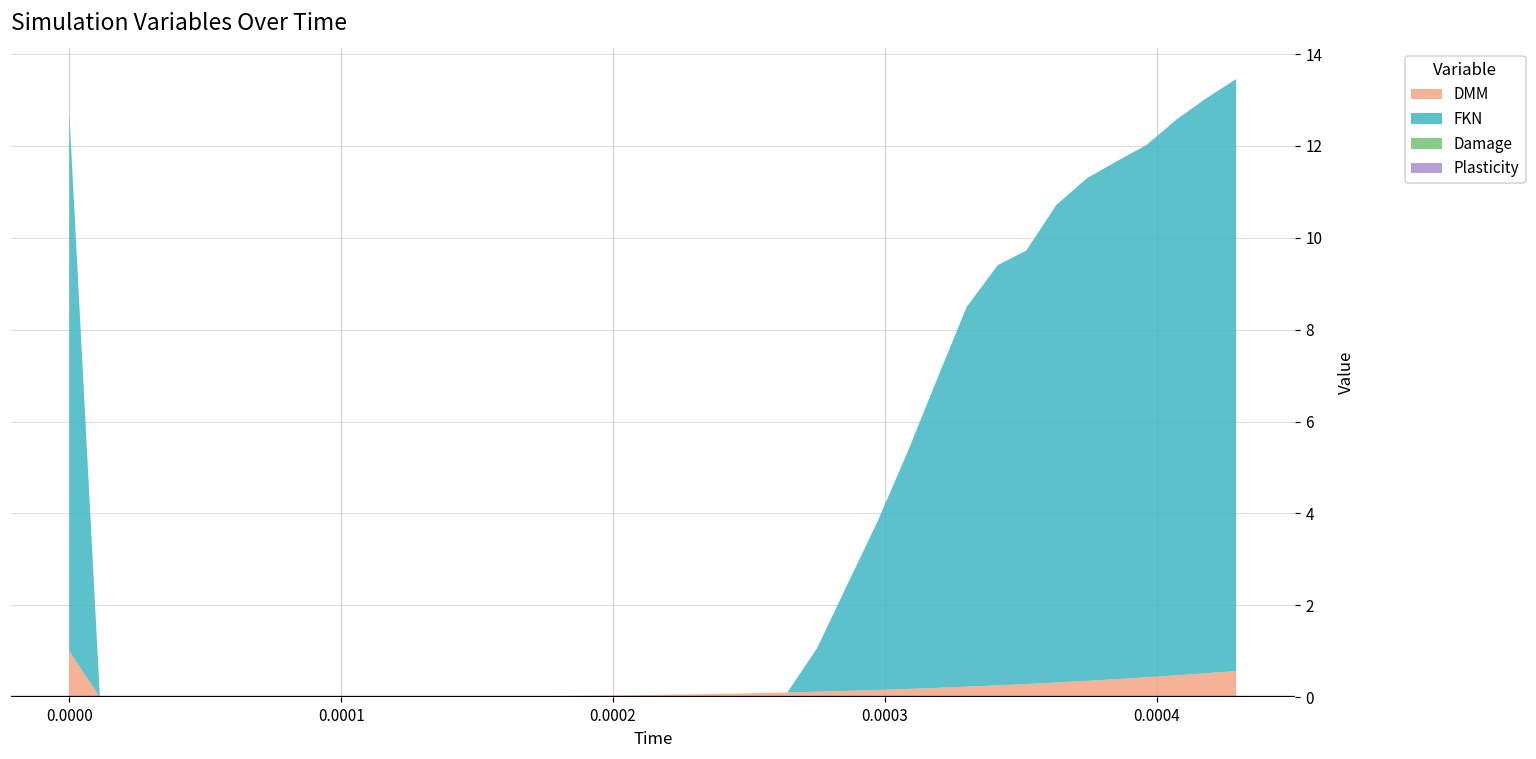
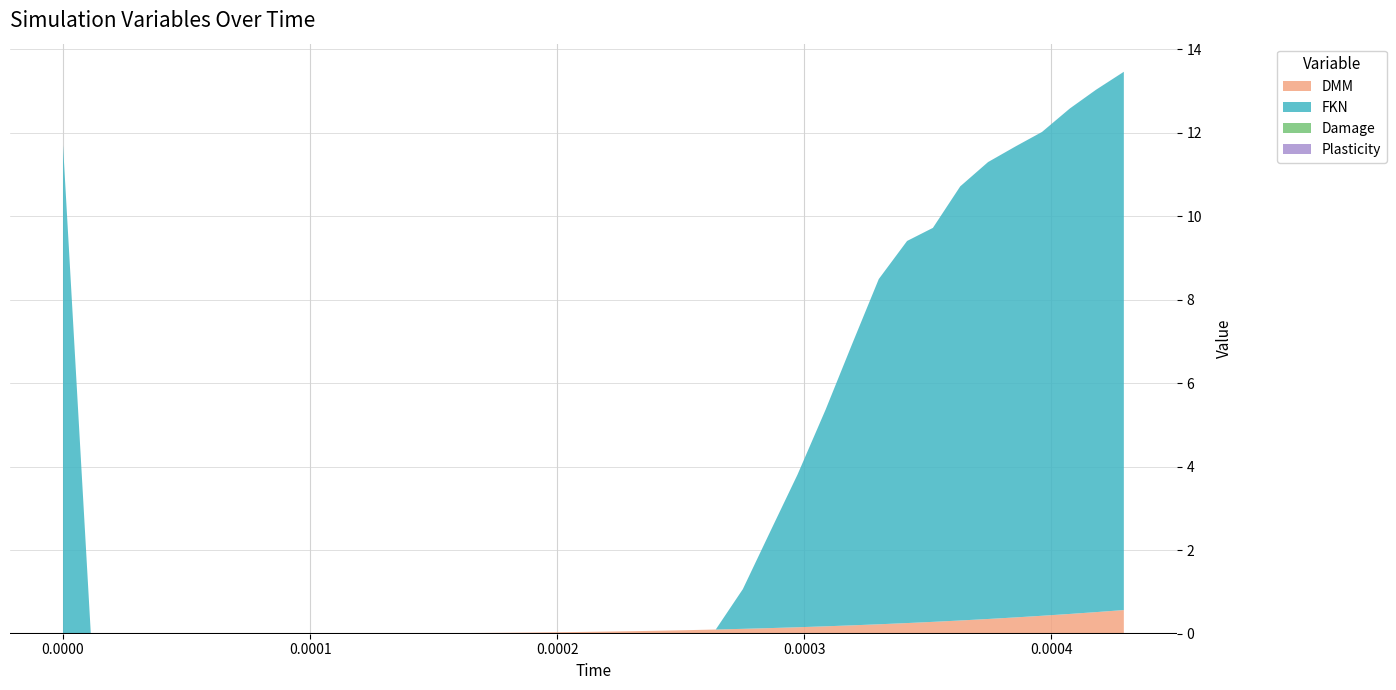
  {
    "DMM": {
-     "0.0000": 1
+     "0.0000": 0
    }
  }
